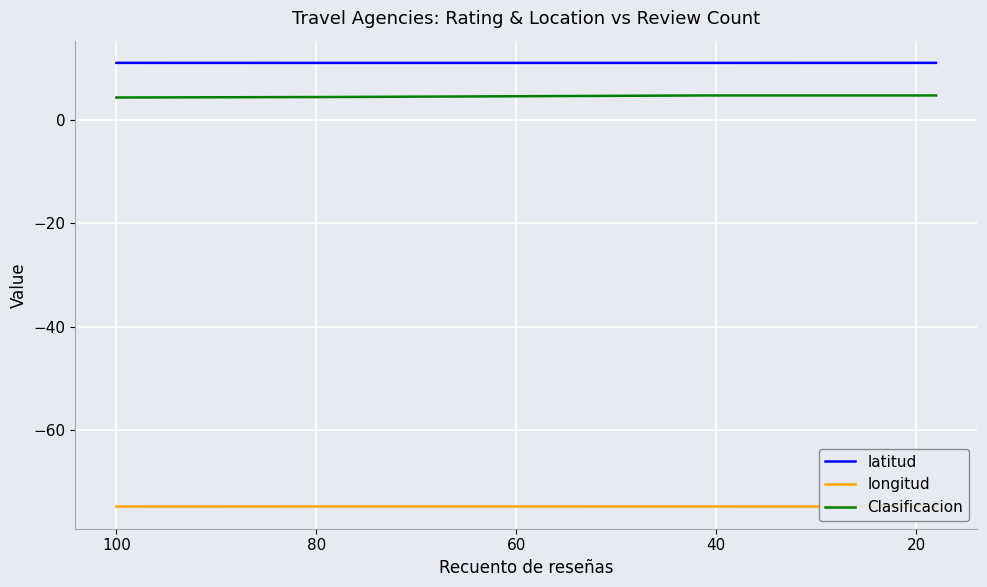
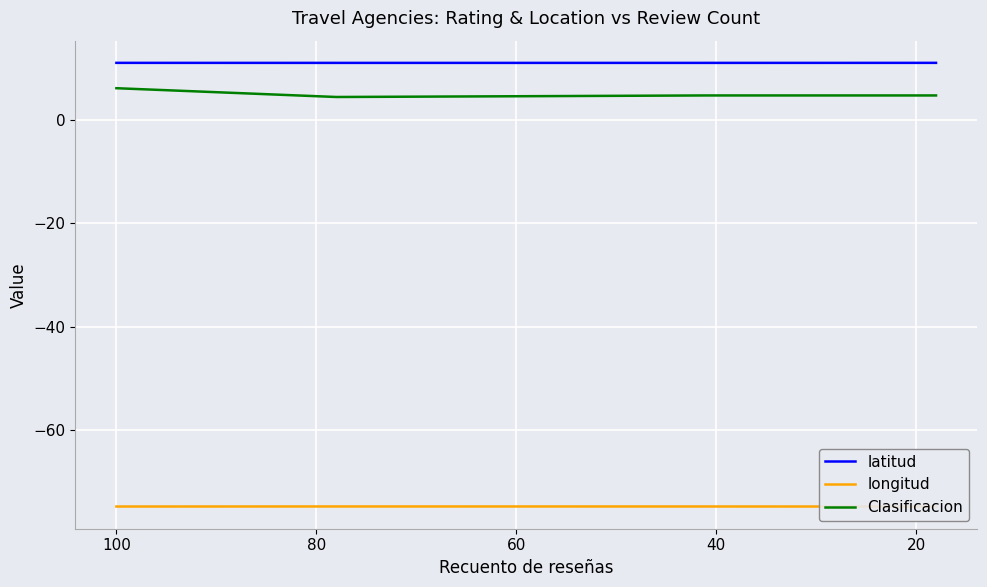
  {
    "latitud": {
      "100": 11
    },
    "longitud": {
      "100": -75
    },
    "Clasificacion": {
-     "100": 4
+     "100": 6
    }
  }
